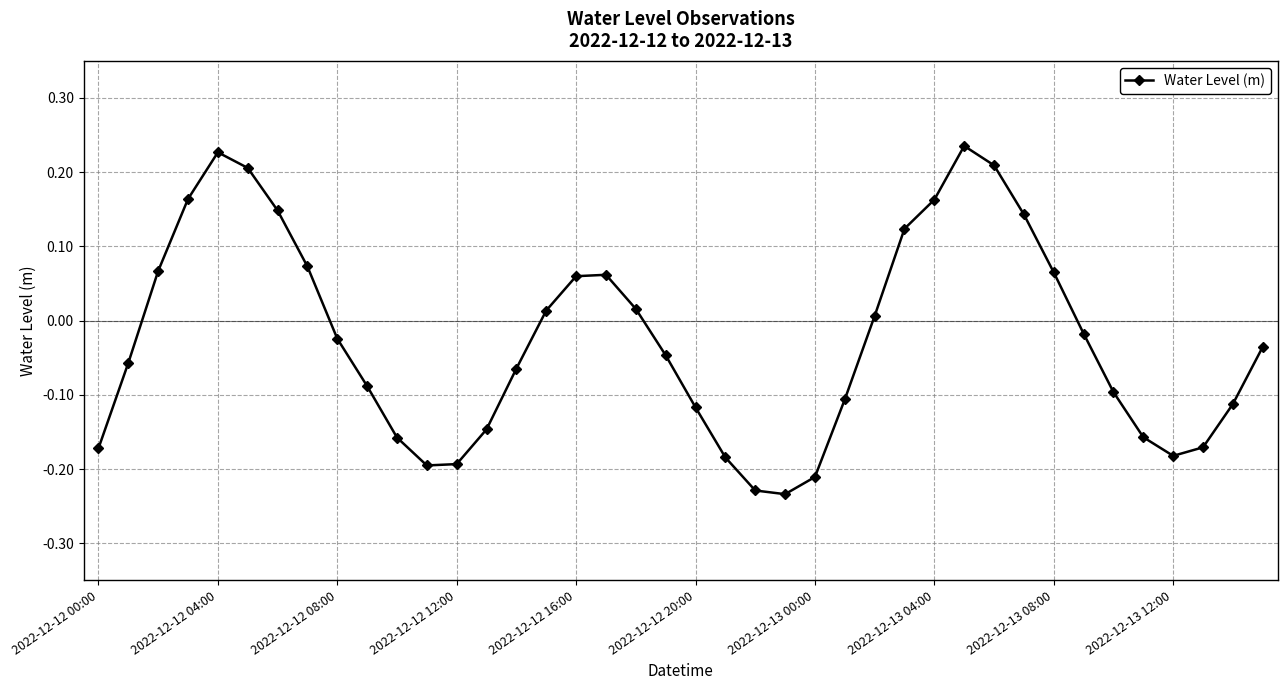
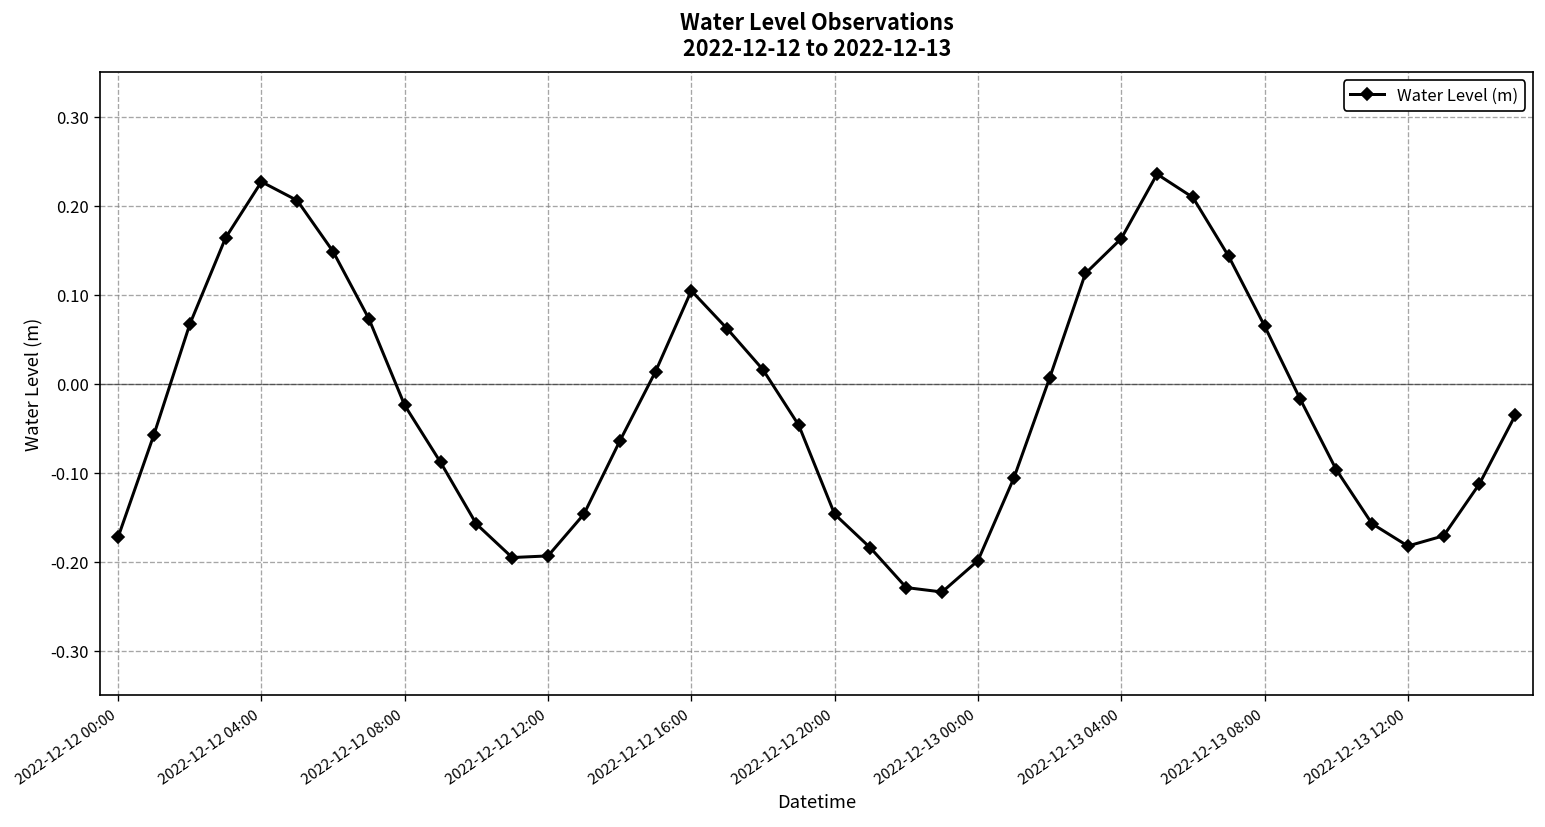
  {
    "2022-12-12 00:00": -0.17,
    "2022-12-12 04:00": 0.23,
    "2022-12-12 08:00": -0.02,
    "2022-12-12 12:00": -0.19,
-   "2022-12-12 16:00": 0.06,
-   "2022-12-12 20:00": -0.12,
-   "2022-12-13 00:00": -0.21,
+   "2022-12-12 16:00": 0.10,
+   "2022-12-12 20:00": -0.15,
+   "2022-12-13 00:00": -0.20,
    "2022-12-13 04:00": 0.16,
    "2022-12-13 08:00": 0.07,
    "2022-12-13 12:00": -0.18
  }
